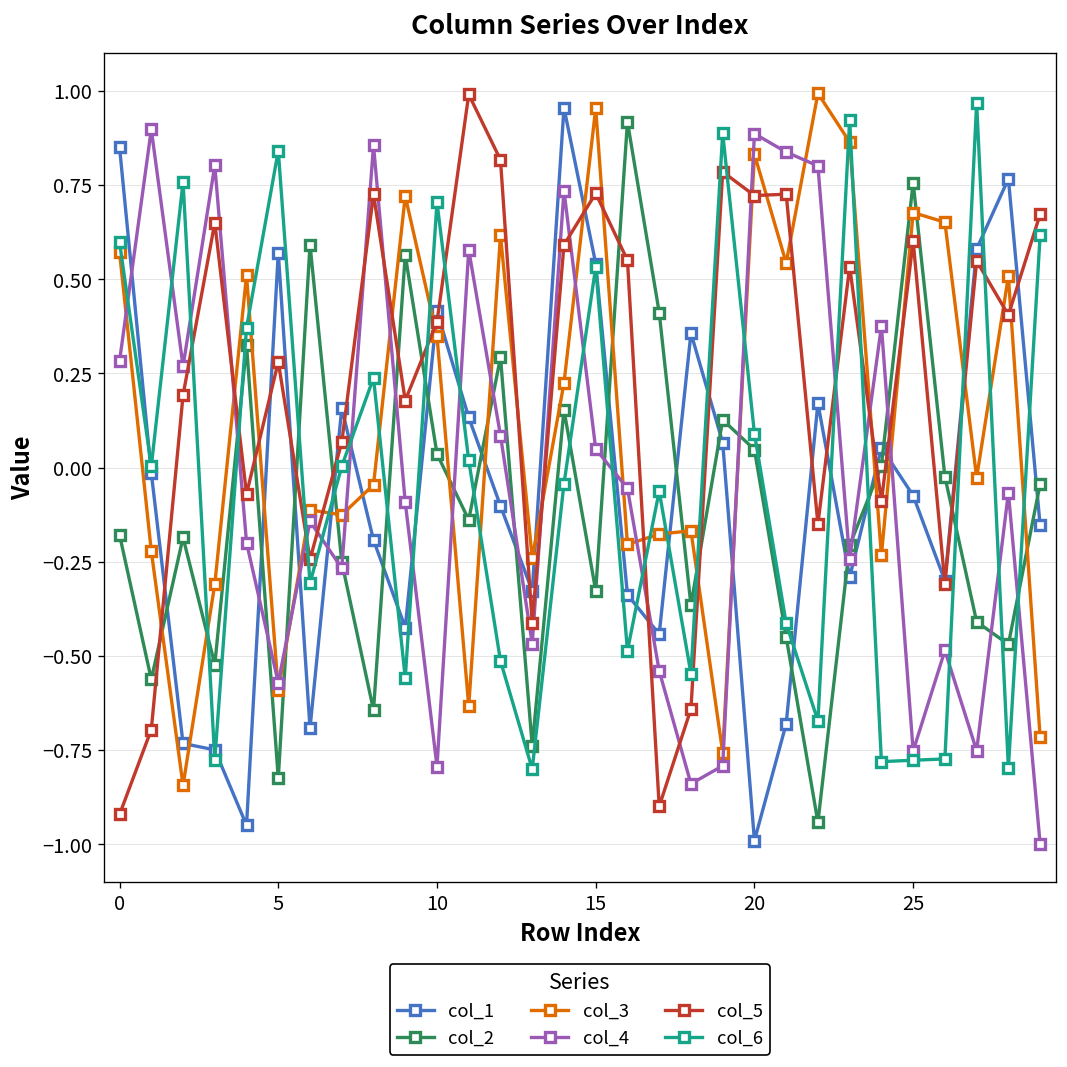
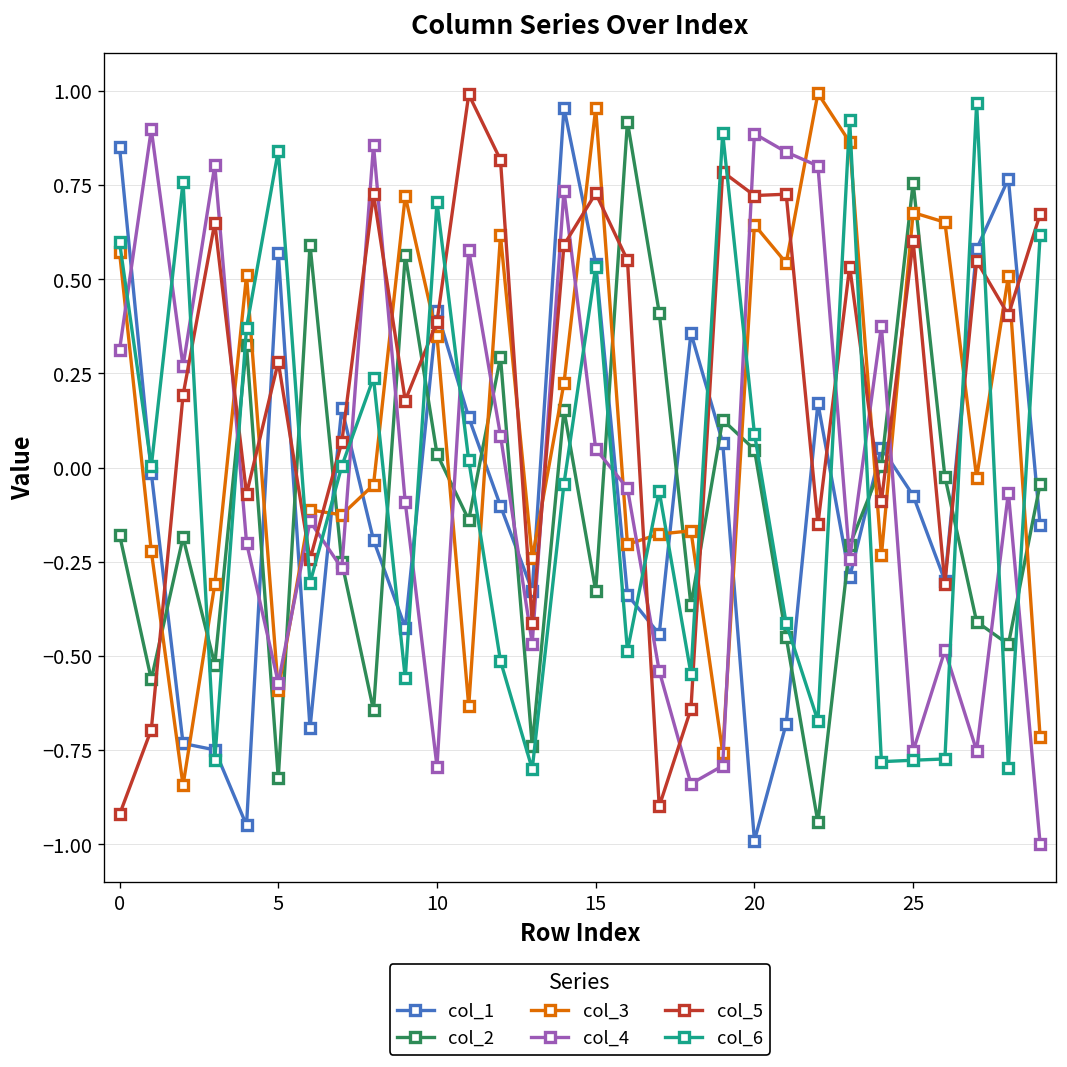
  {
    "col_1": {
      "0": 0.85,
      "5": 0.57,
      "10": 0.41,
      "15": 0.54,
      "20": -0.99,
      "25": -0.07
    },
    "col_2": {
      "0": -0.18,
      "5": -0.82,
      "10": 0.04,
      "15": -0.33,
      "20": 0.05,
      "25": 0.76
    },
    "col_3": {
      "0": 0.57,
      "5": -0.59,
      "10": 0.35,
      "15": 0.95,
-     "20": 0.83,
+     "20": 0.64,
      "25": 0.68
    },
    "col_4": {
-     "0": 0.28,
+     "0": 0.31,
      "5": -0.57,
      "10": -0.79,
      "15": 0.05,
      "20": 0.89,
      "25": -0.75
    },
    "col_5": {
      "0": -0.92,
      "5": 0.28,
      "10": 0.39,
      "15": 0.73,
      "20": 0.72,
      "25": 0.60
    },
    "col_6": {
      "0": 0.60,
      "5": 0.84,
      "10": 0.70,
      "15": 0.53,
      "20": 0.09,
      "25": -0.78
    }
  }
